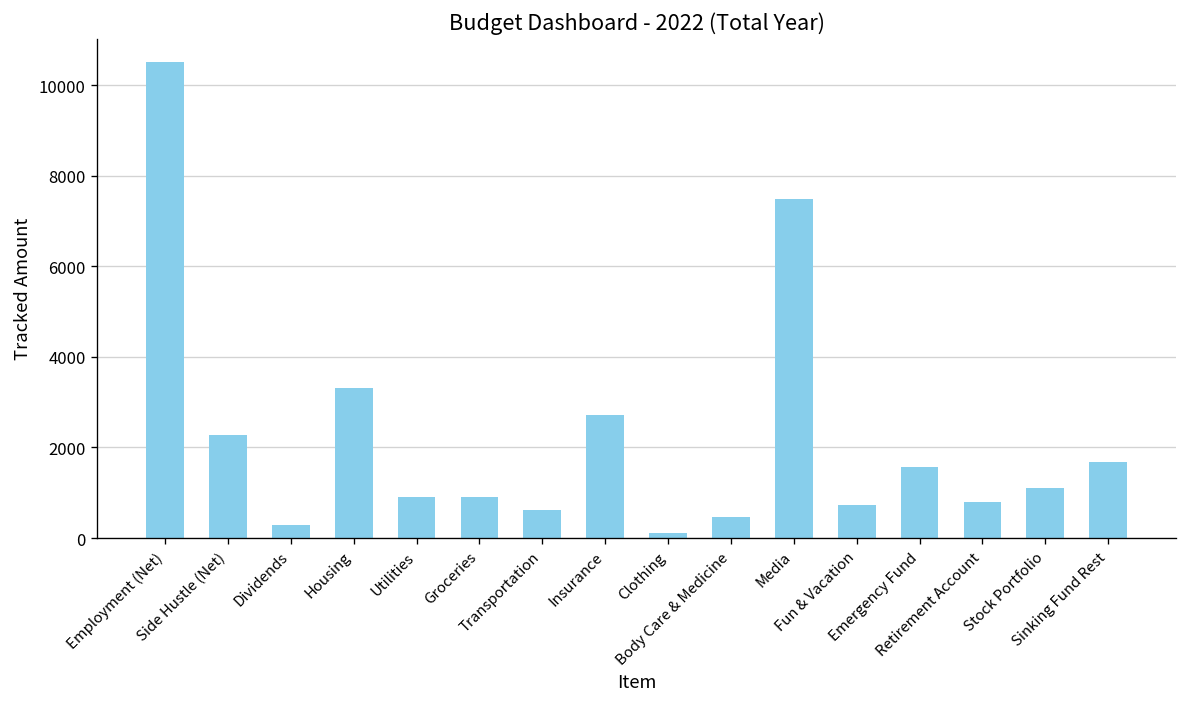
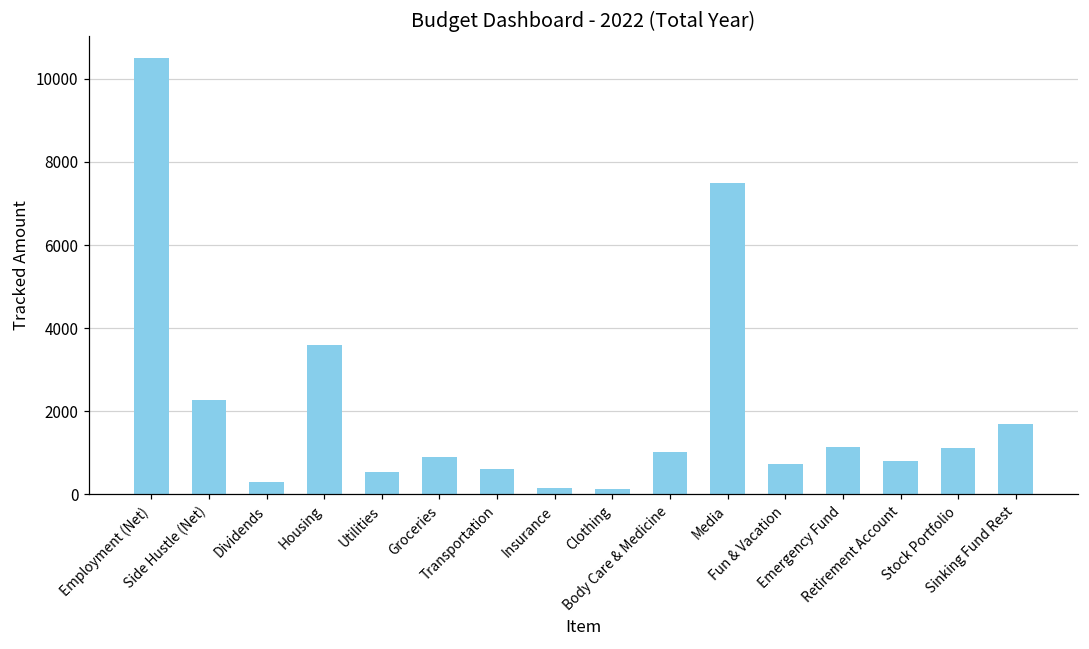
  {
    "Employment (Net)": 10500,
    "Side Hustle (Net)": 2300,
    "Dividends": 300,
-   "Housing": 3300,
-   "Utilities": 900,
+   "Housing": 3600,
+   "Utilities": 500,
    "Groceries": 900,
    "Transportation": 600,
-   "Insurance": 2700,
+   "Insurance": 200,
    "Clothing": 100,
-   "Body Care & Medicine": 500,
+   "Body Care & Medicine": 1000,
    "Media": 7500,
    "Fun & Vacation": 700,
-   "Emergency Fund": 1600,
+   "Emergency Fund": 1100,
    "Retirement Account": 800,
    "Stock Portfolio": 1100,
    "Sinking Fund Rest": 1700
  }
